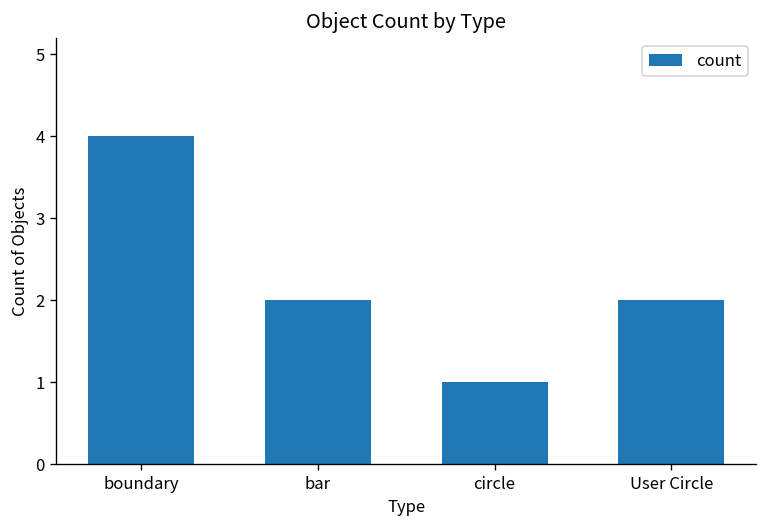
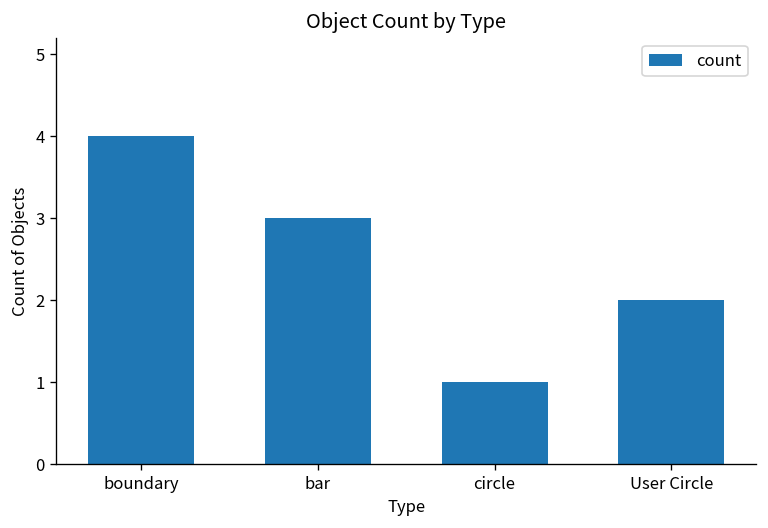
  {
    "boundary": 4,
-   "bar": 2,
+   "bar": 3,
    "circle": 1,
    "User Circle": 2
  }
